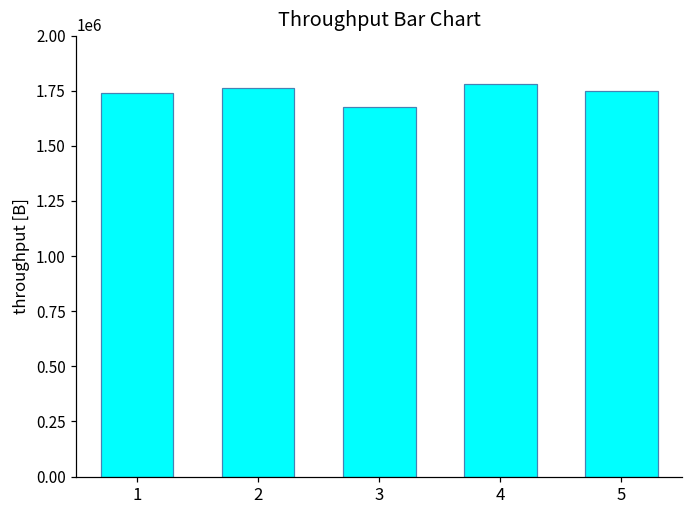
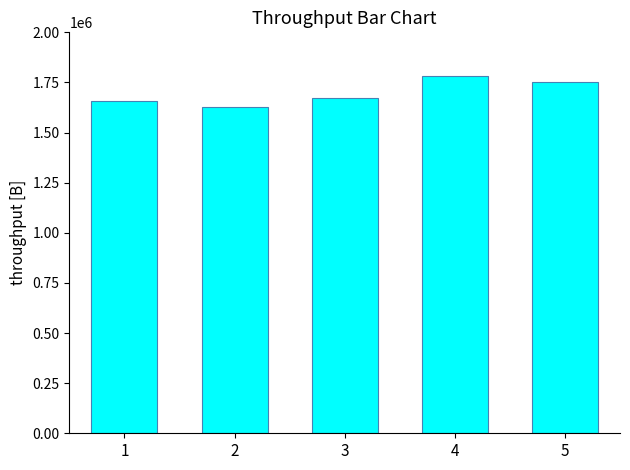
  {
-   "1": 1740000,
-   "2": 1760000,
+   "1": 1660000,
+   "2": 1630000,
    "3": 1670000,
    "4": 1780000,
    "5": 1750000
  }
